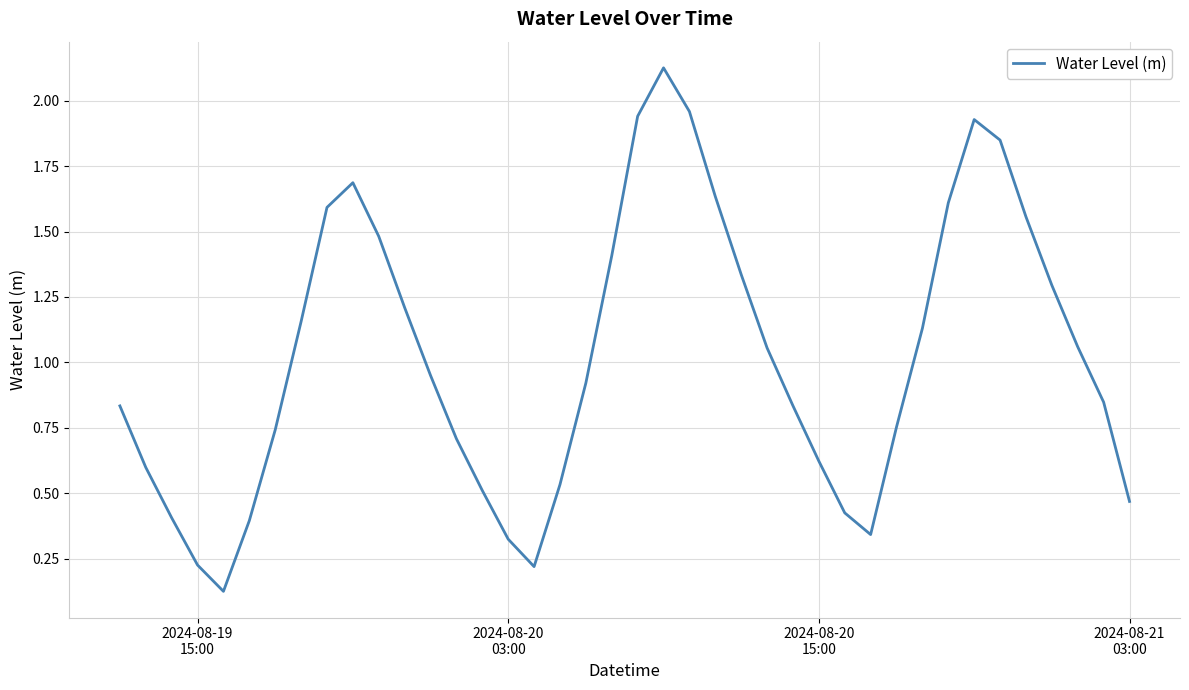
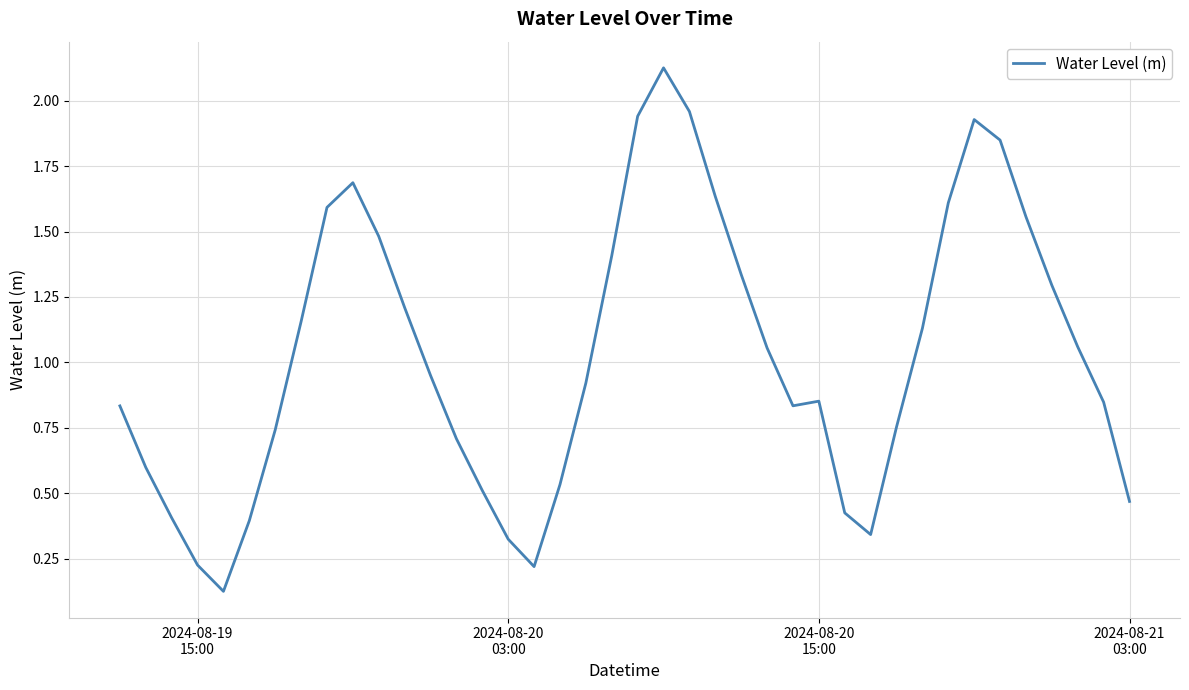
  {
    "2024-08-19 15:00": 0.23,
    "2024-08-20 03:00": 0.32,
-   "2024-08-20 15:00": 0.62,
+   "2024-08-20 15:00": 0.85,
    "2024-08-21 03:00": 0.47
  }
